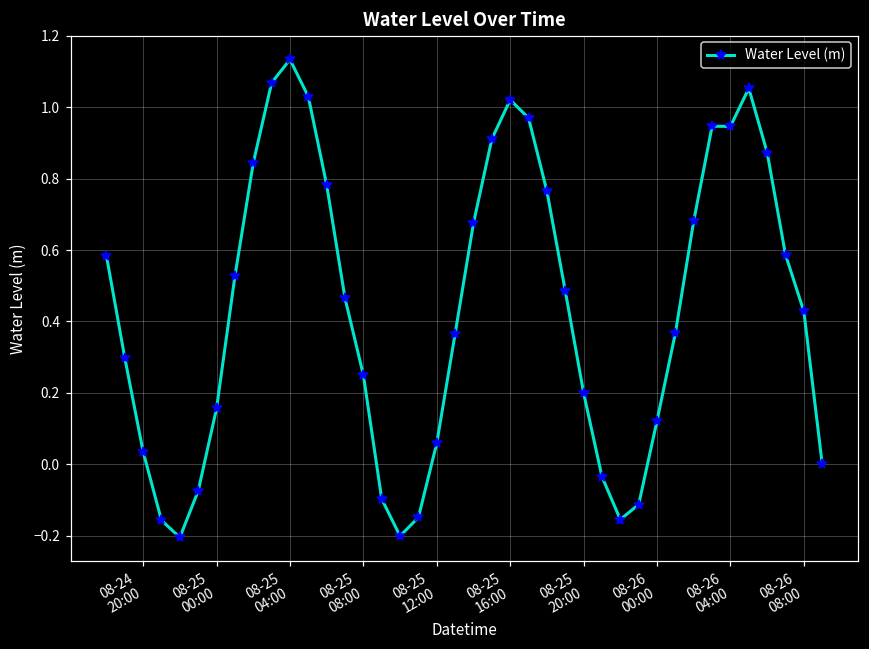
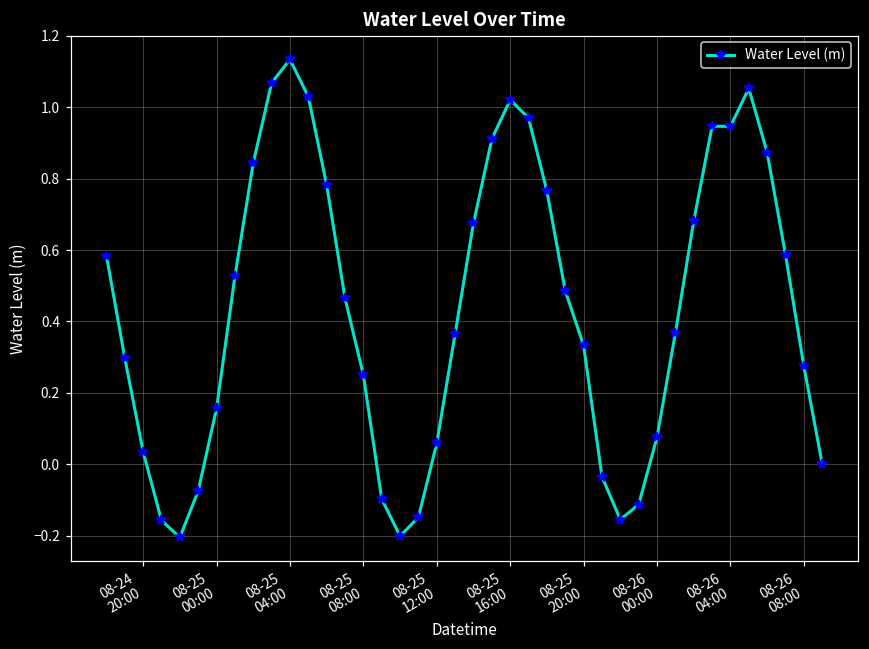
  {
    "08-24 20:00": 0.04,
    "08-25 00:00": 0.16,
    "08-25 04:00": 1.13,
    "08-25 08:00": 0.25,
    "08-25 12:00": 0.06,
    "08-25 16:00": 1.02,
-   "08-25 20:00": 0.20,
-   "08-26 00:00": 0.12,
+   "08-25 20:00": 0.33,
+   "08-26 00:00": 0.08,
    "08-26 04:00": 0.95,
-   "08-26 08:00": 0.43
+   "08-26 08:00": 0.27
  }
